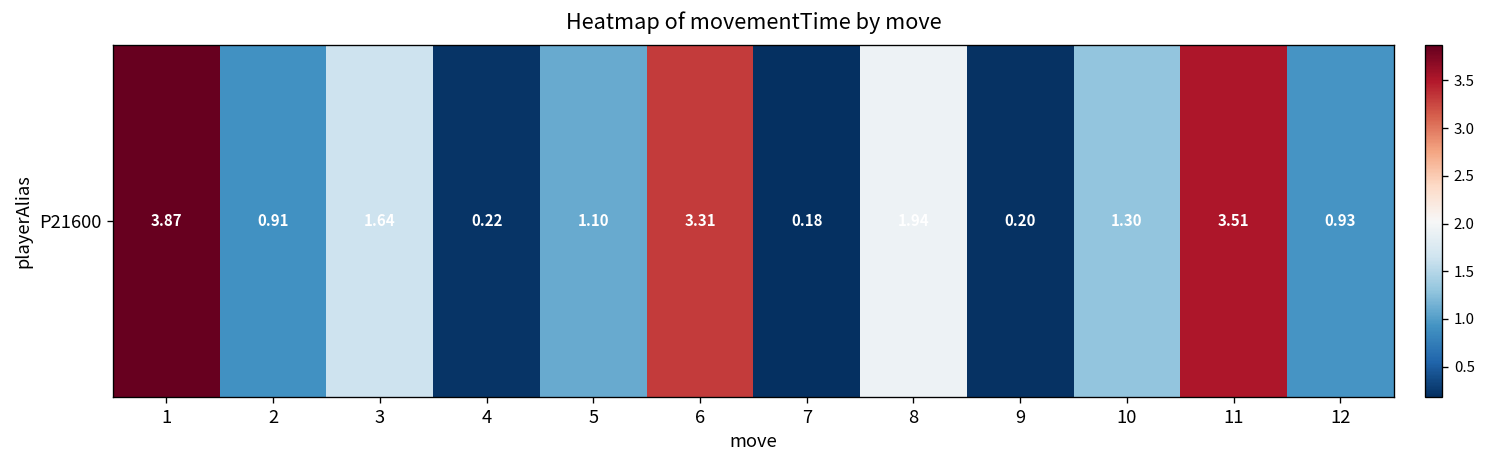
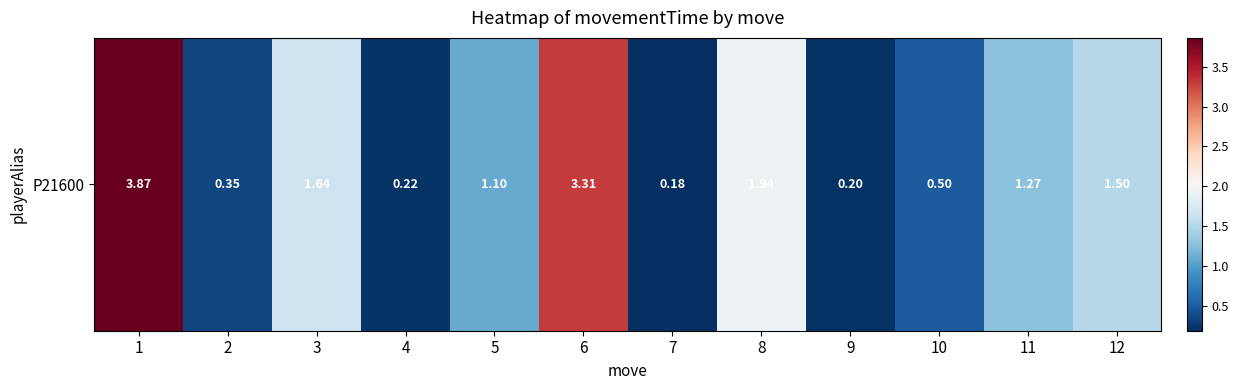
  {
    "P21600": {
      "1": 3.87,
-     "2": 0.91,
+     "2": 0.35,
      "3": 1.64,
      "4": 0.22,
      "5": 1.10,
      "6": 3.31,
      "7": 0.18,
      "9": 0.20,
-     "10": 1.30,
-     "11": 3.51,
-     "12": 0.93
+     "10": 0.50,
+     "11": 1.27,
+     "12": 1.50
    }
  }
